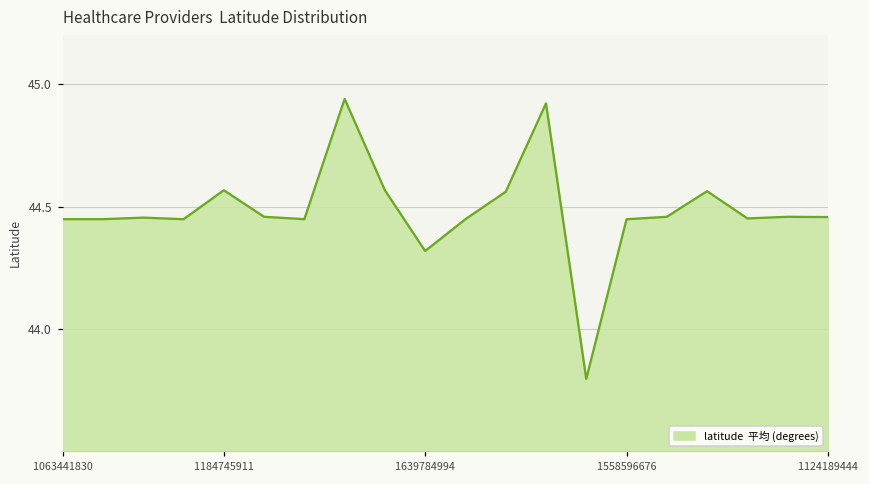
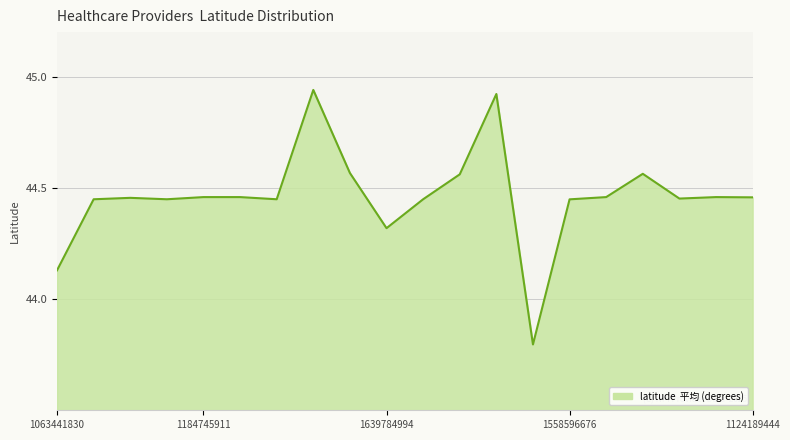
  {
-   "1063441830": 44.45,
-   "1184745911": 44.57,
+   "1063441830": 44.13,
+   "1184745911": 44.46,
    "1639784994": 44.32,
    "1558596676": 44.45,
    "1124189444": 44.46
  }
